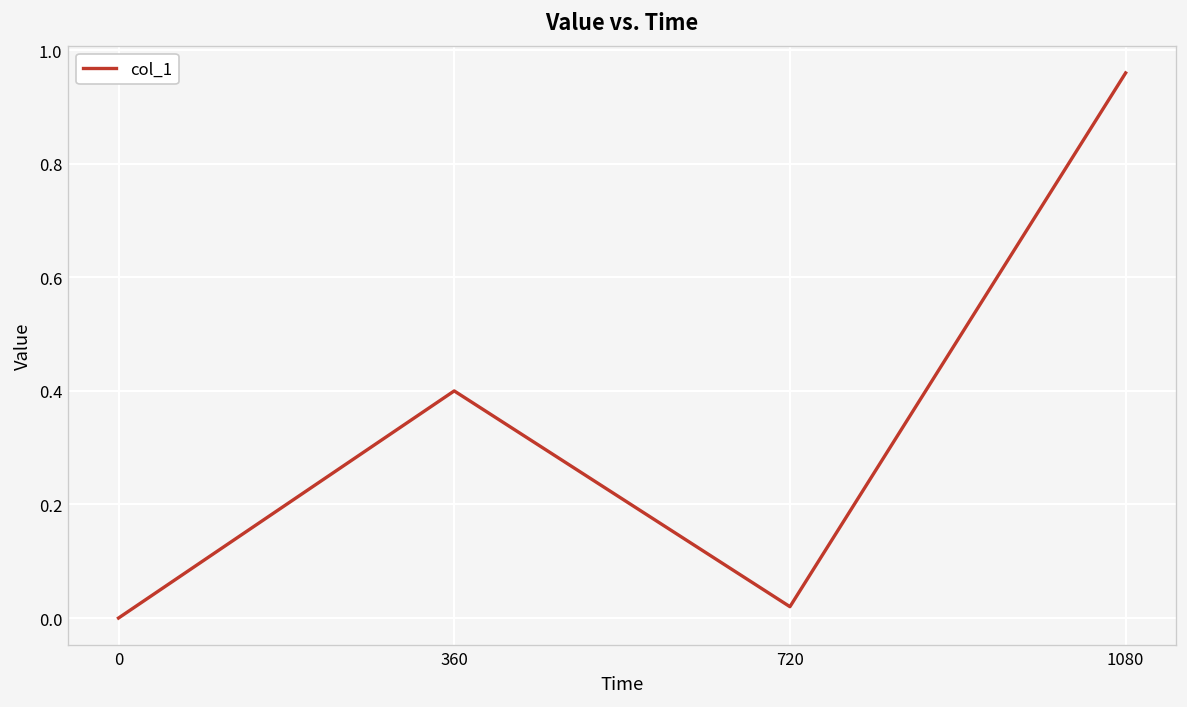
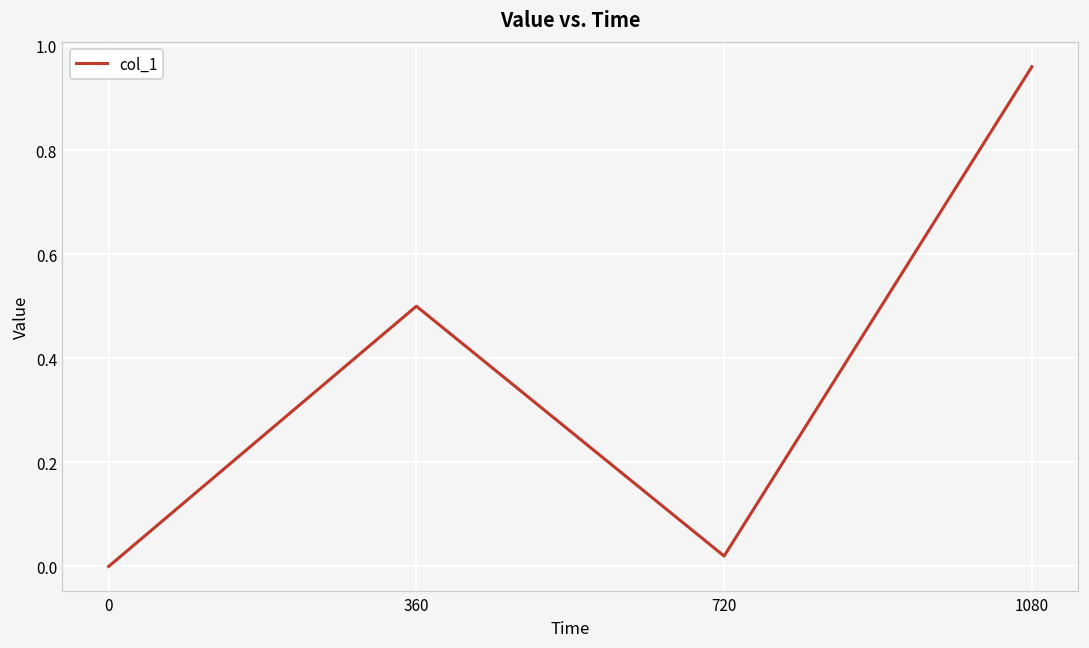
  {
    "0": 0.0,
-   "360": 0.4,
+   "360": 0.5,
    "720": 0.02,
    "1080": 0.96
  }
